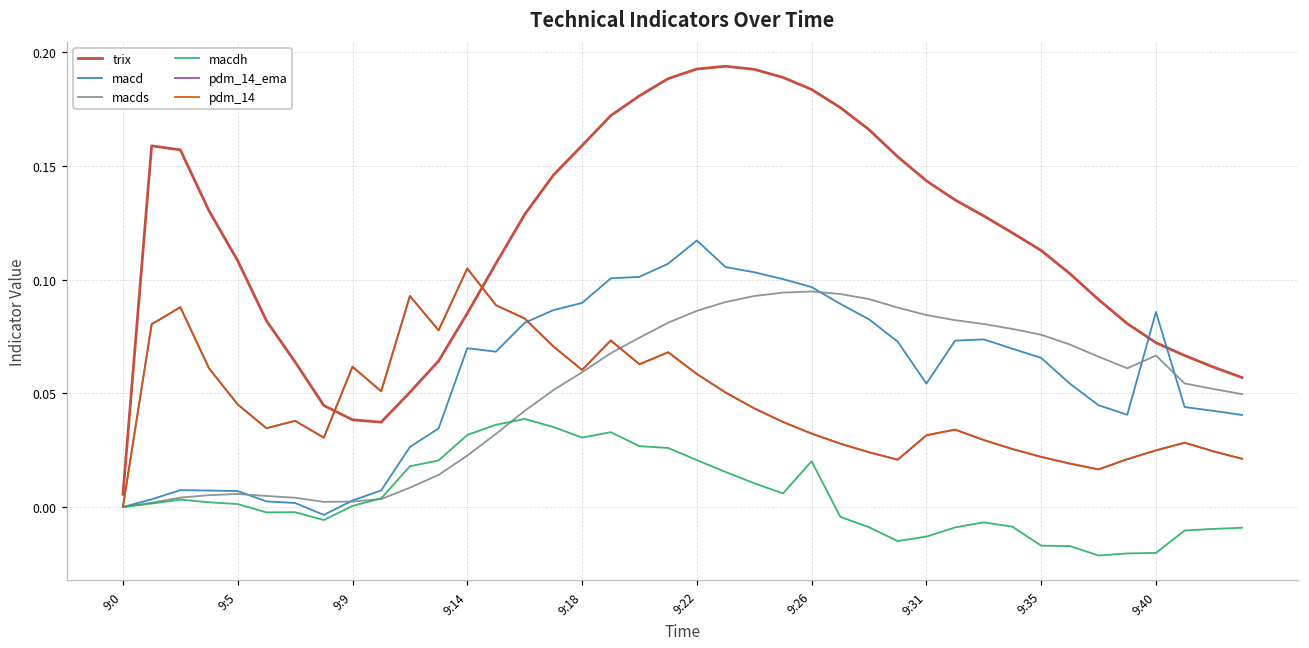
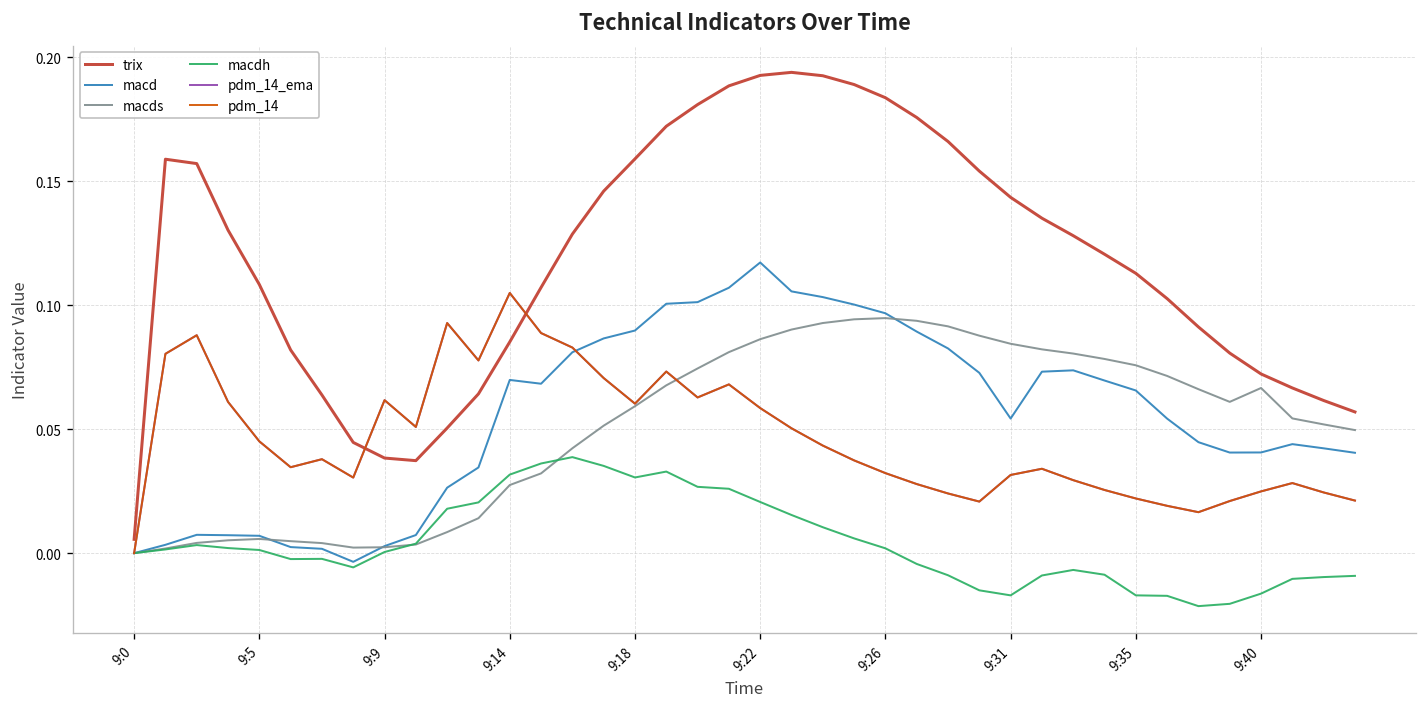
  {
    "macd": {
      "9:5": 0.007,
      "9:14": 0.070,
      "9:18": 0.090,
      "9:22": 0.117,
      "9:26": 0.097,
      "9:31": 0.054,
      "9:35": 0.066,
-     "9:40": 0.086
+     "9:40": 0.041
    },
    "macds": {
      "9:5": 0.006,
-     "9:14": 0.023,
+     "9:14": 0.027,
      "9:22": 0.086,
      "9:26": 0.095,
      "9:31": 0.084,
      "9:35": 0.076,
      "9:40": 0.067
    },
    "macdh": {
      "9:5": 0.001,
      "9:9": 0.000,
      "9:14": 0.032,
      "9:18": 0.031,
      "9:22": 0.021,
-     "9:26": 0.020,
-     "9:31": -0.013,
+     "9:26": 0.002,
+     "9:31": -0.017,
      "9:35": -0.017,
-     "9:40": -0.020
+     "9:40": -0.016
    }
  }
